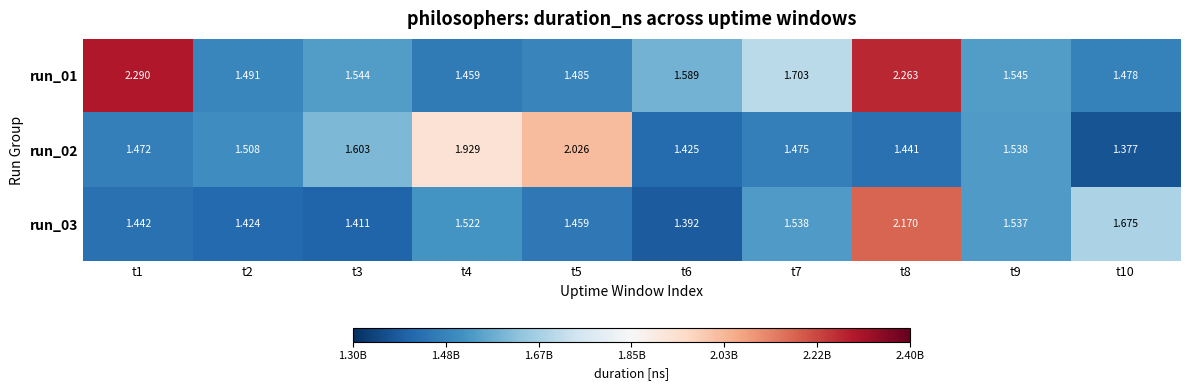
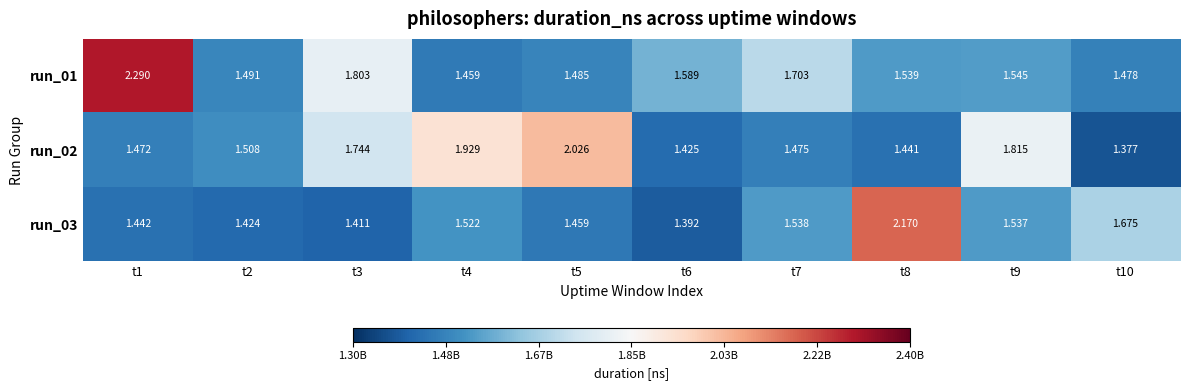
  {
    "run_01": {
      "t1": 2.290,
      "t2": 1.491,
-     "t3": 1.544,
+     "t3": 1.803,
      "t4": 1.459,
      "t5": 1.485,
      "t6": 1.589,
      "t7": 1.703,
-     "t8": 2.263,
+     "t8": 1.539,
      "t9": 1.545,
      "t10": 1.478
    },
    "run_02": {
      "t1": 1.472,
      "t2": 1.508,
-     "t3": 1.603,
+     "t3": 1.744,
      "t4": 1.929,
      "t5": 2.026,
      "t6": 1.425,
      "t7": 1.475,
      "t8": 1.441,
-     "t9": 1.538,
+     "t9": 1.815,
      "t10": 1.377
    },
    "run_03": {
      "t1": 1.442,
      "t2": 1.424,
      "t3": 1.411,
      "t4": 1.522,
      "t5": 1.459,
      "t6": 1.392,
      "t7": 1.538,
      "t8": 2.170,
      "t9": 1.537,
      "t10": 1.675
    }
  }
